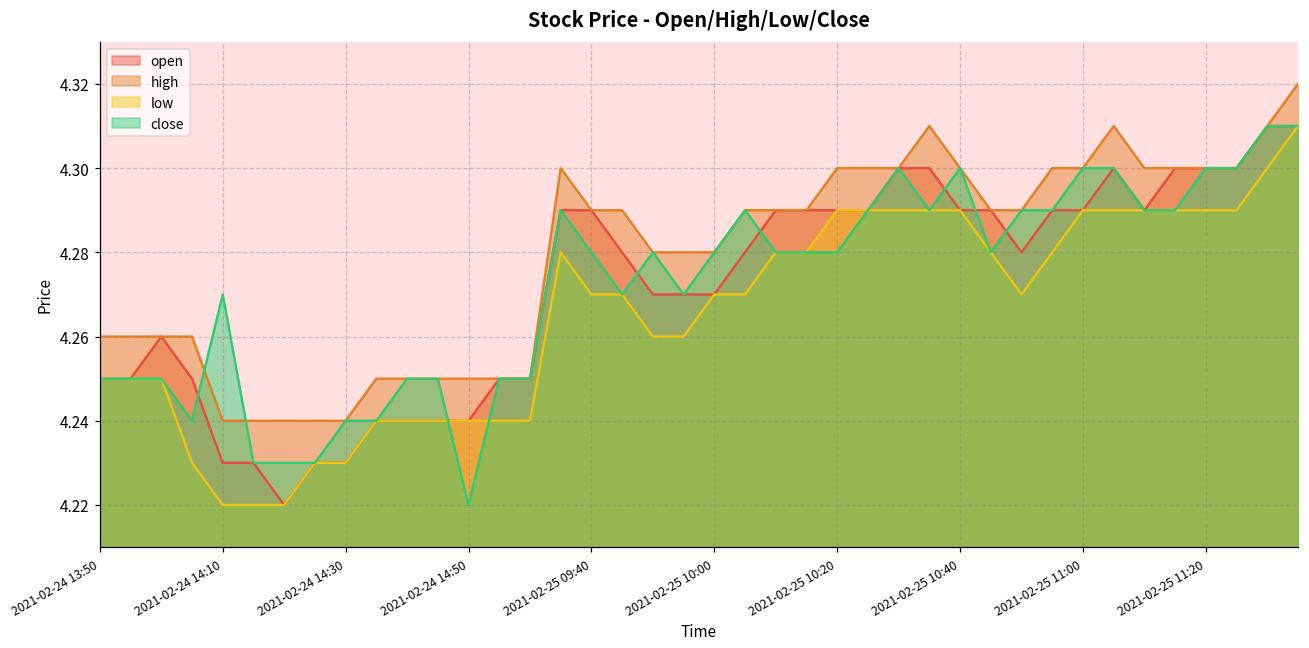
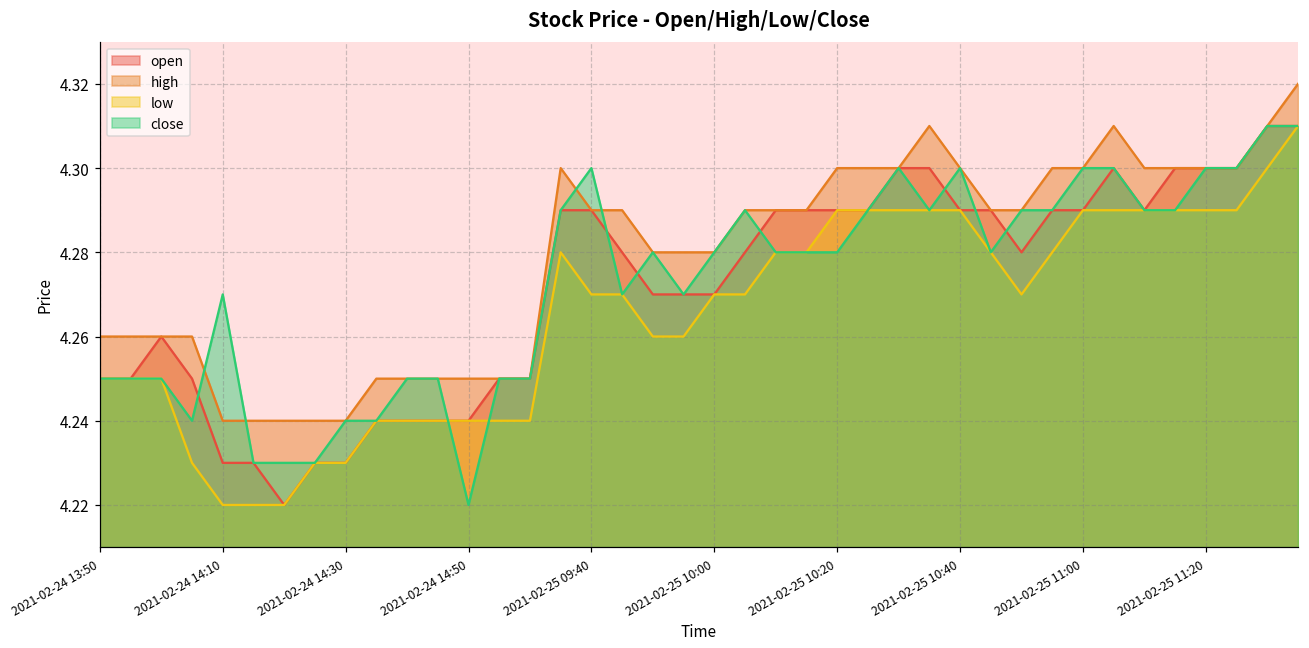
  {
    "close": {
      "2021-02-24 14:10": 4.27,
      "2021-02-24 14:50": 4.22,
-     "2021-02-25 09:40": 4.28,
+     "2021-02-25 09:40": 4.30,
      "2021-02-25 10:20": 4.28
    }
  }
